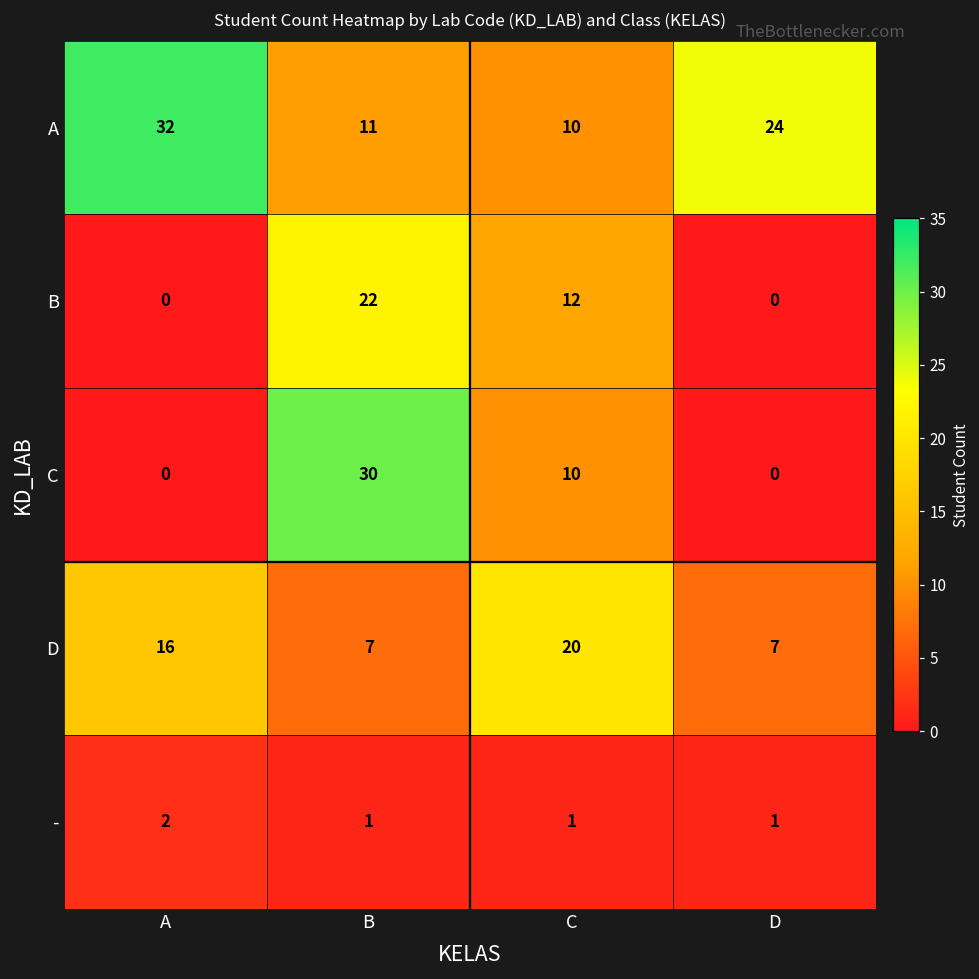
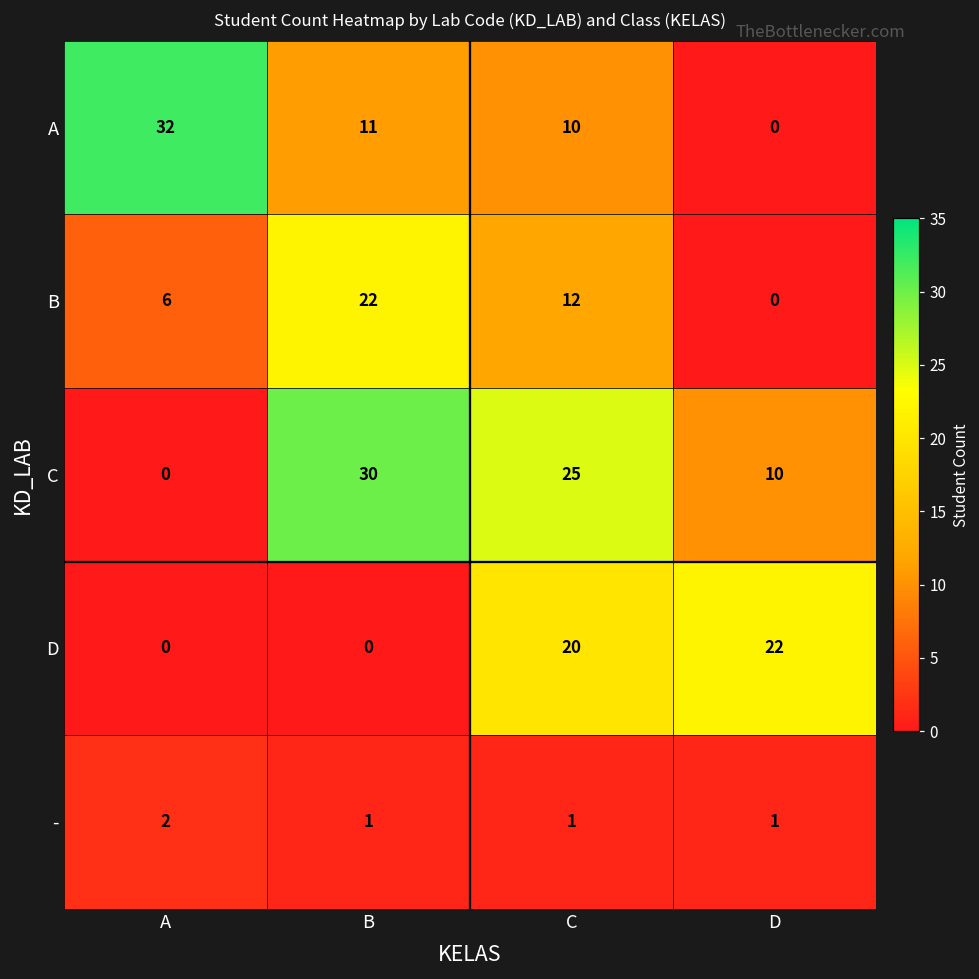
  {
    "A": {
      "A": 32,
      "B": 11,
      "C": 10,
-     "D": 24
+     "D": 0
    },
    "B": {
-     "A": 0,
+     "A": 6,
      "B": 22,
      "C": 12,
      "D": 0
    },
    "C": {
      "A": 0,
      "B": 30,
-     "C": 10,
-     "D": 0
+     "C": 25,
+     "D": 10
    },
    "D": {
-     "A": 16,
-     "B": 7,
+     "A": 0,
+     "B": 0,
      "C": 20,
-     "D": 7
+     "D": 22
    },
    "-": {
      "A": 2,
      "B": 1,
      "C": 1,
      "D": 1
    }
  }
